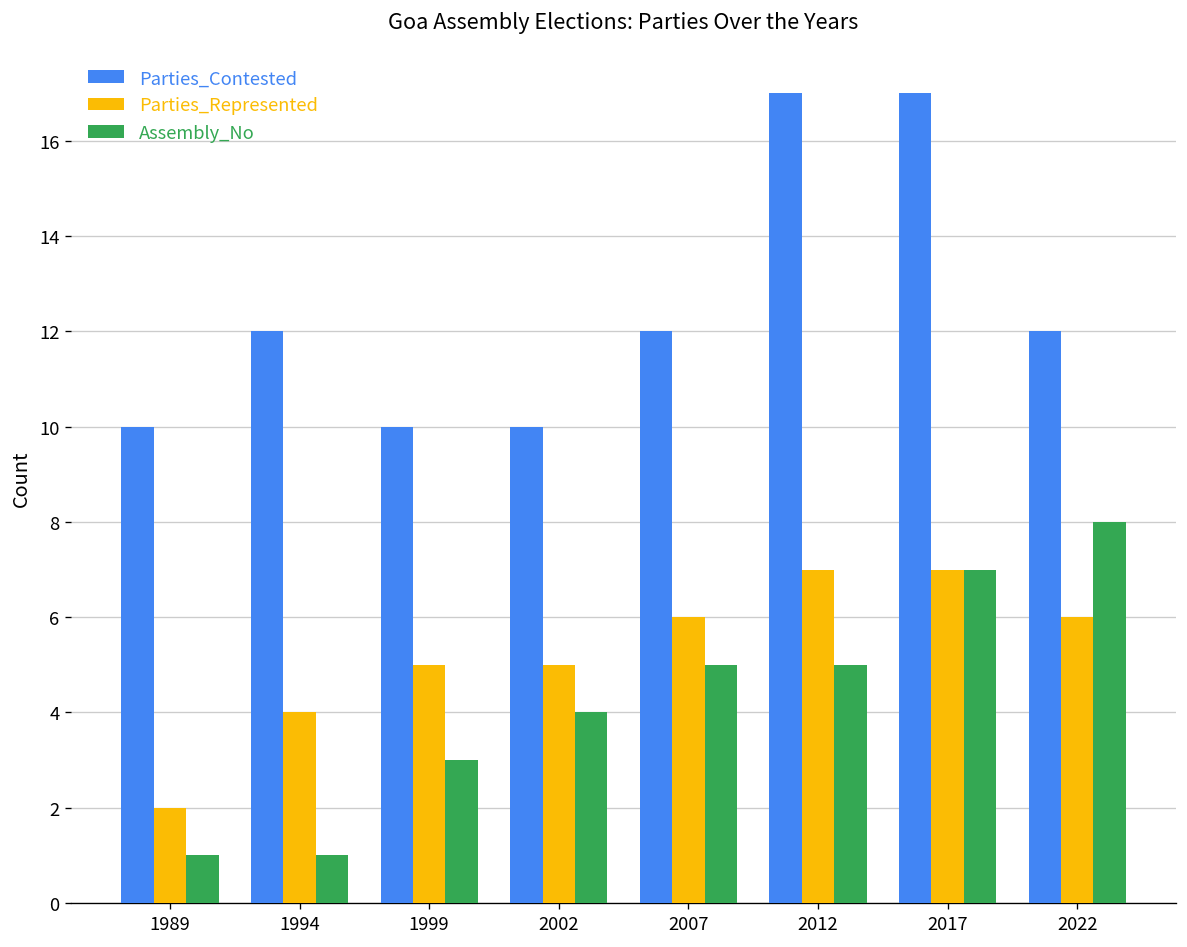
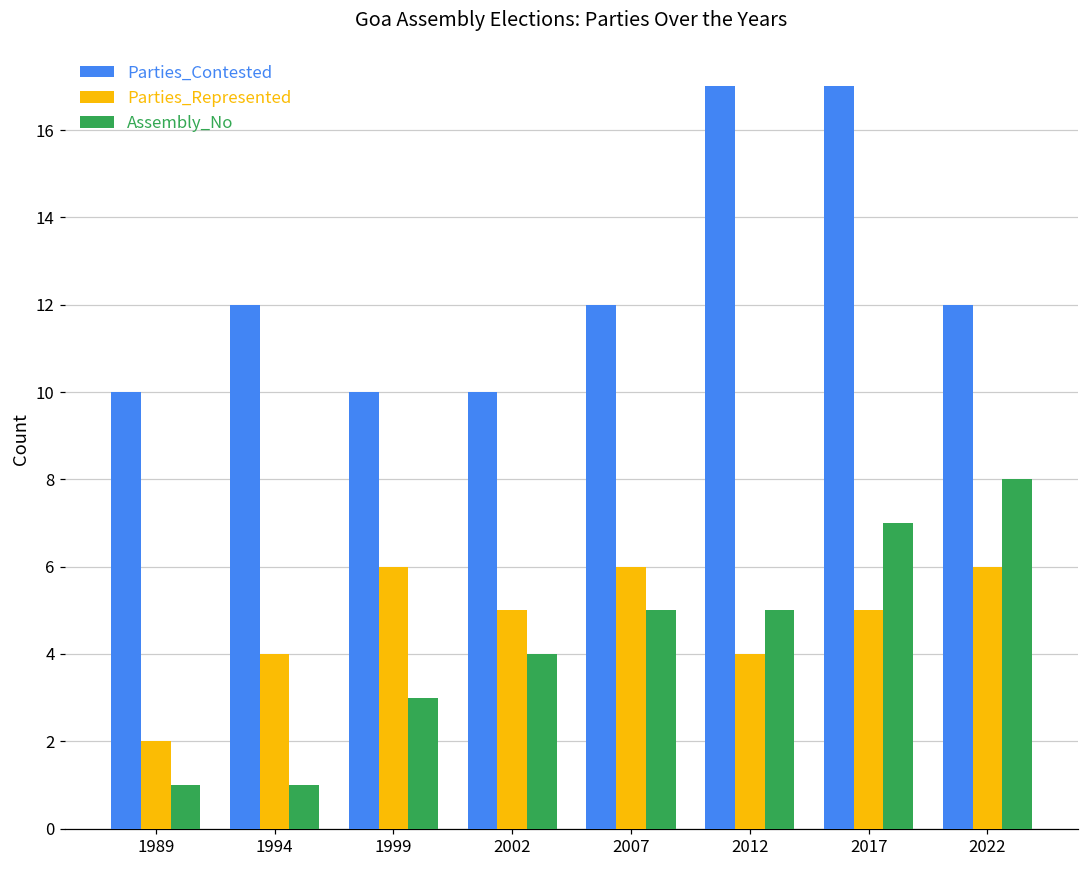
  {
    "Parties_Contested": {
      "1989": 10,
      "1994": 12,
      "1999": 10,
      "2002": 10,
      "2007": 12,
      "2012": 17,
      "2017": 17,
      "2022": 12
    },
    "Parties_Represented": {
      "1989": 2,
      "1994": 4,
-     "1999": 5,
+     "1999": 6,
      "2002": 5,
      "2007": 6,
-     "2012": 7,
-     "2017": 7,
+     "2012": 4,
+     "2017": 5,
      "2022": 6
    },
    "Assembly_No": {
      "1989": 1,
      "1994": 1,
      "1999": 3,
      "2002": 4,
      "2007": 5,
      "2012": 5,
      "2017": 7,
      "2022": 8
    }
  }
